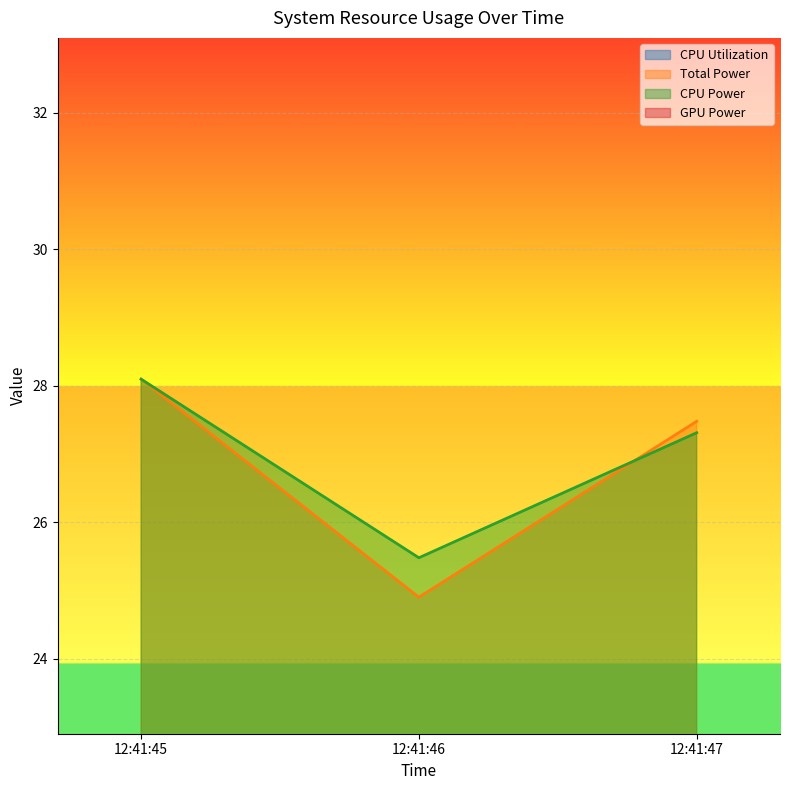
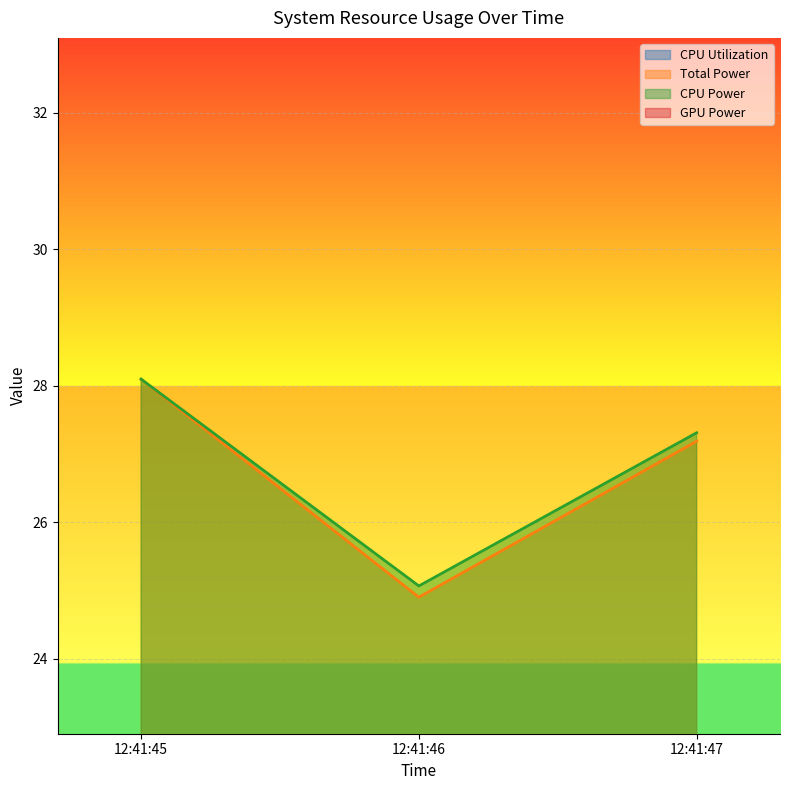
  {
    "Total Power": {
      "12:41:46": 24.9,
-     "12:41:47": 27.5
+     "12:41:47": 27.2
    },
    "CPU Power": {
-     "12:41:46": 25.5,
+     "12:41:46": 25.1,
      "12:41:47": 27.3
    }
  }
